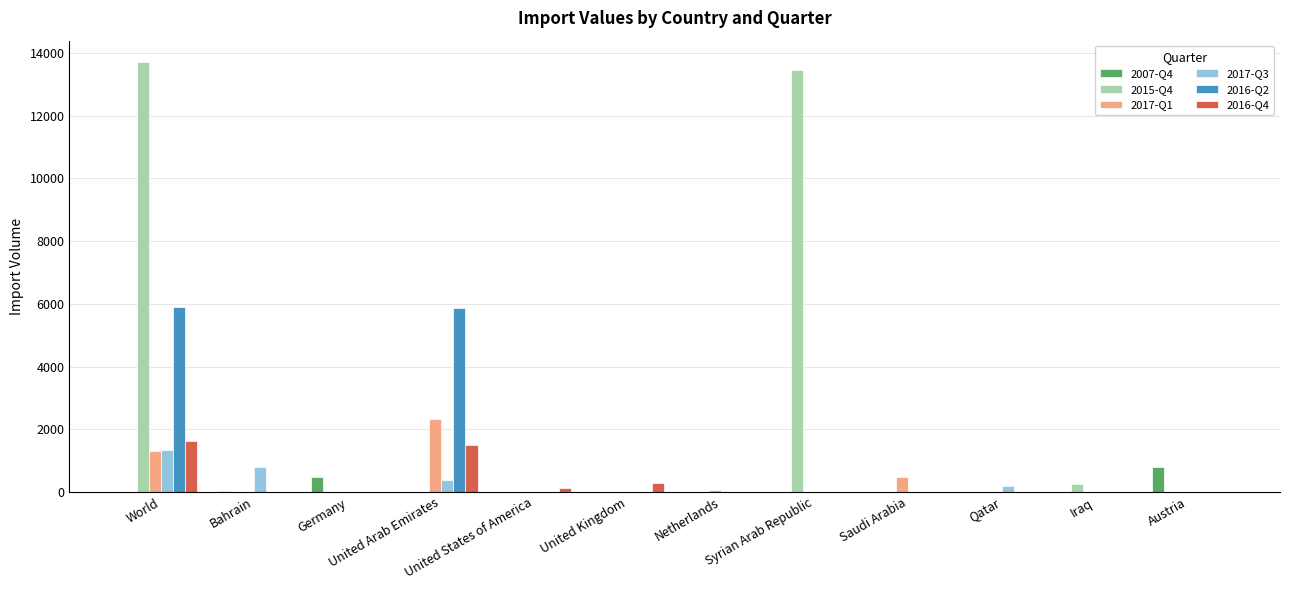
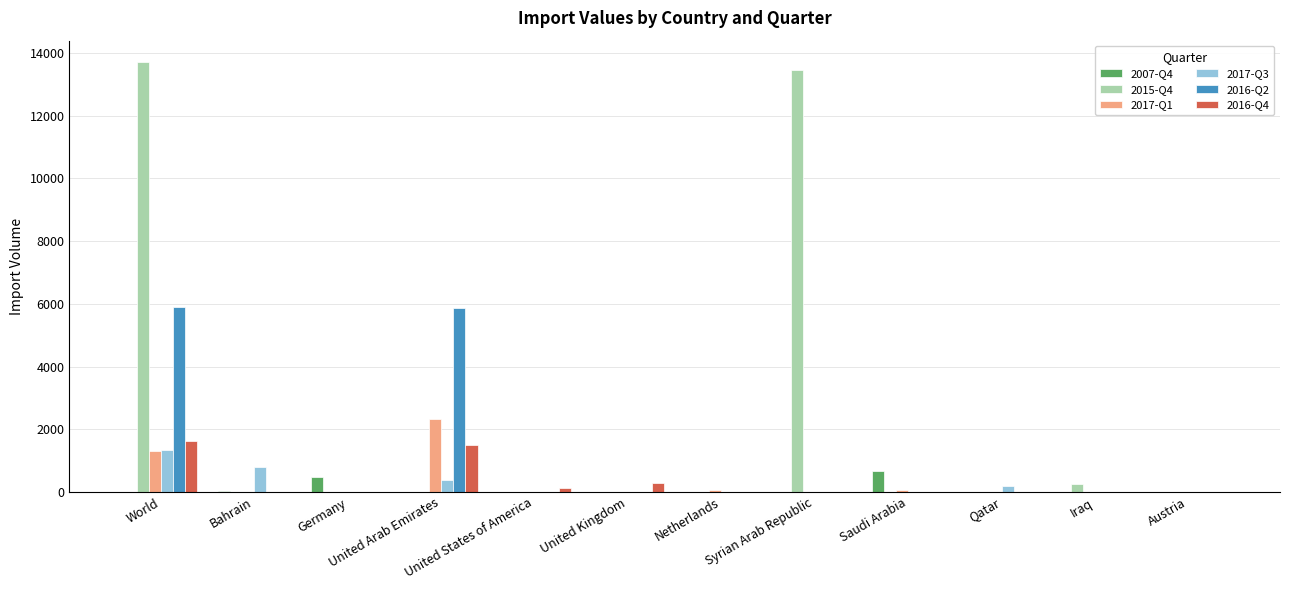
  {
    "2007-Q4": {
      "World": 0,
      "Germany": 500,
      "United Arab Emirates": 0,
      "United States of America": 0,
      "Syrian Arab Republic": 0,
-     "Saudi Arabia": 0,
+     "Saudi Arabia": 700,
      "Qatar": 0,
      "Iraq": 0,
-     "Austria": 800
+     "Austria": 0
    },
    "2017-Q1": {
      "World": 1300,
      "Bahrain": 0,
      "Germany": 0,
      "United Arab Emirates": 2300,
      "United States of America": 0,
      "United Kingdom": 0,
      "Syrian Arab Republic": 0,
-     "Saudi Arabia": 500,
+     "Saudi Arabia": 100,
      "Qatar": 0,
      "Iraq": 0,
      "Austria": 0
    },
    "2016-Q2": {
      "World": 5900,
      "Bahrain": 0,
      "Germany": 0,
      "United Arab Emirates": 5900,
      "United States of America": 0,
      "United Kingdom": 0,
      "Netherlands": 0,
      "Syrian Arab Republic": 0,
      "Saudi Arabia": 0,
      "Qatar": 0,
      "Iraq": 0,
      "Austria": 0
    },
    "2016-Q4": {
      "World": 1600,
      "Bahrain": 0,
      "Germany": 0,
      "United Arab Emirates": 1500,
      "United States of America": 100,
      "United Kingdom": 300,
      "Netherlands": 0,
      "Syrian Arab Republic": 0,
      "Saudi Arabia": 0,
      "Qatar": 0,
      "Iraq": 0,
      "Austria": 0
    }
  }
